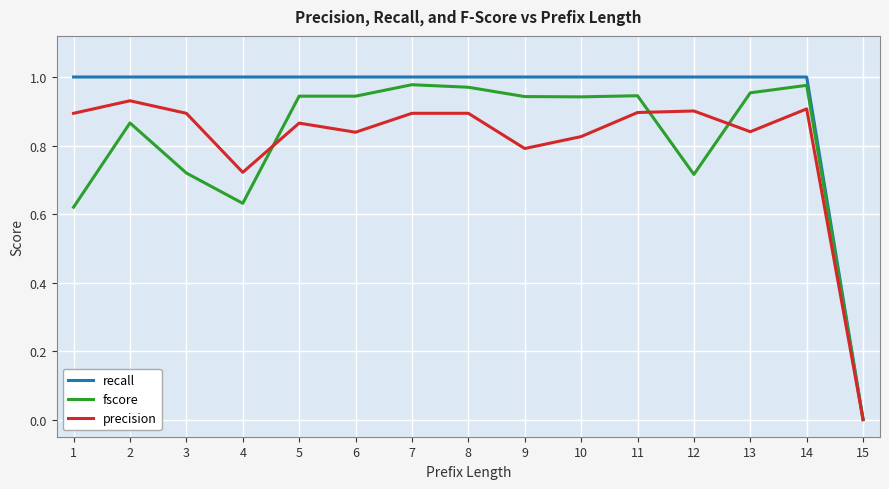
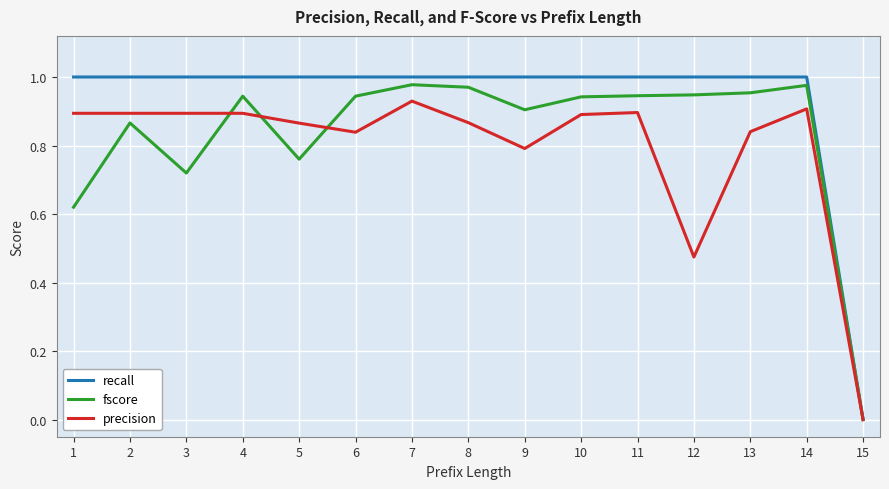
  {
    "recall": {
      "1": 1.00,
      "2": 1.00,
      "3": 1.00,
      "4": 1.00,
      "5": 1.00,
      "6": 1.00,
      "7": 1.00,
      "8": 1.00,
      "9": 1.00,
      "10": 1.00,
      "11": 1.00,
      "12": 1.00,
      "13": 1.00,
      "14": 1.00
    },
    "fscore": {
      "1": 0.62,
      "2": 0.87,
      "3": 0.72,
-     "4": 0.63,
-     "5": 0.94,
+     "4": 0.94,
+     "5": 0.76,
      "6": 0.94,
      "7": 0.98,
      "8": 0.97,
-     "9": 0.94,
+     "9": 0.90,
      "10": 0.94,
      "11": 0.95,
-     "12": 0.72,
+     "12": 0.95,
      "13": 0.95,
      "14": 0.98
    },
    "precision": {
      "1": 0.89,
-     "2": 0.93,
+     "2": 0.89,
      "3": 0.89,
-     "4": 0.72,
+     "4": 0.89,
      "5": 0.87,
      "6": 0.84,
-     "7": 0.89,
-     "8": 0.89,
+     "7": 0.93,
+     "8": 0.87,
      "9": 0.79,
-     "10": 0.83,
+     "10": 0.89,
      "11": 0.90,
-     "12": 0.90,
+     "12": 0.47,
      "13": 0.84,
      "14": 0.91
    }
  }
